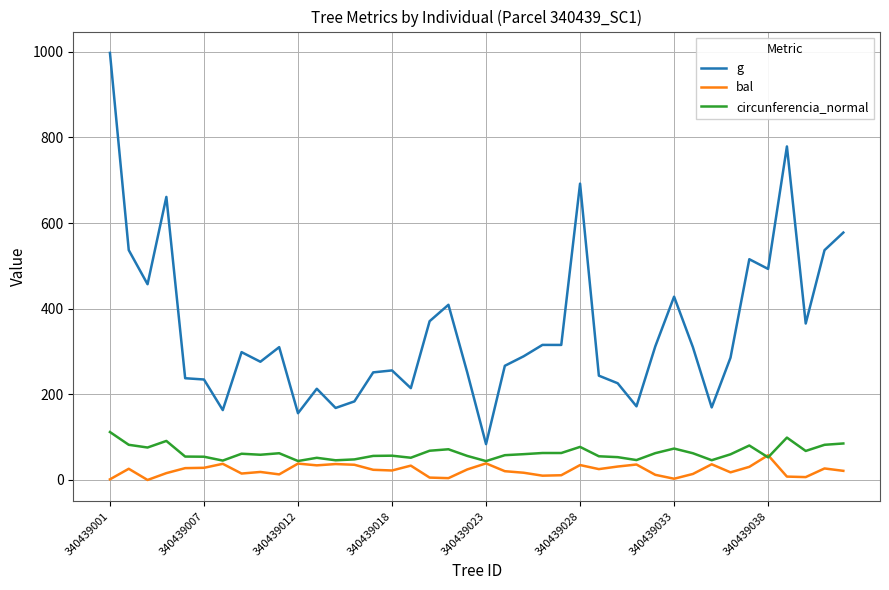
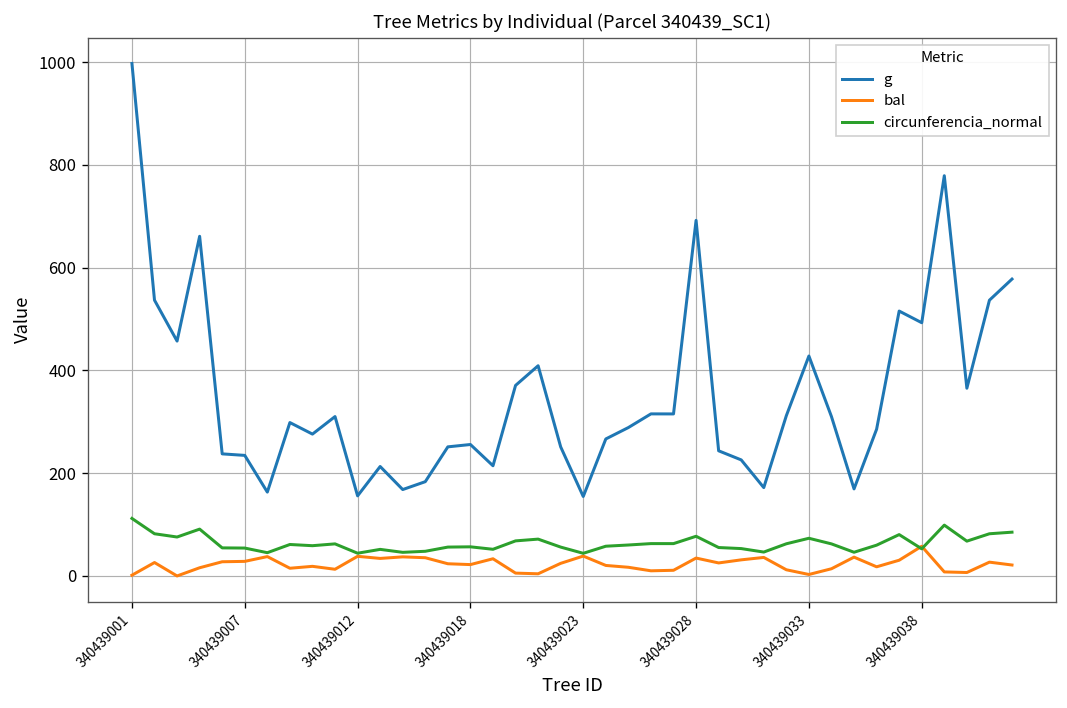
  {
    "g": {
      "340439001": 1000,
      "340439007": 230,
      "340439012": 160,
      "340439018": 260,
-     "340439023": 80,
+     "340439023": 150,
      "340439028": 690,
      "340439033": 430,
      "340439038": 490
    },
    "bal": {
      "340439001": 0,
      "340439007": 30,
      "340439012": 40,
      "340439018": 20,
      "340439028": 30,
      "340439033": 0
    },
    "circunferencia_normal": {
      "340439001": 110,
      "340439007": 50,
      "340439012": 40,
      "340439018": 60,
      "340439028": 80,
      "340439033": 70
    }
  }
